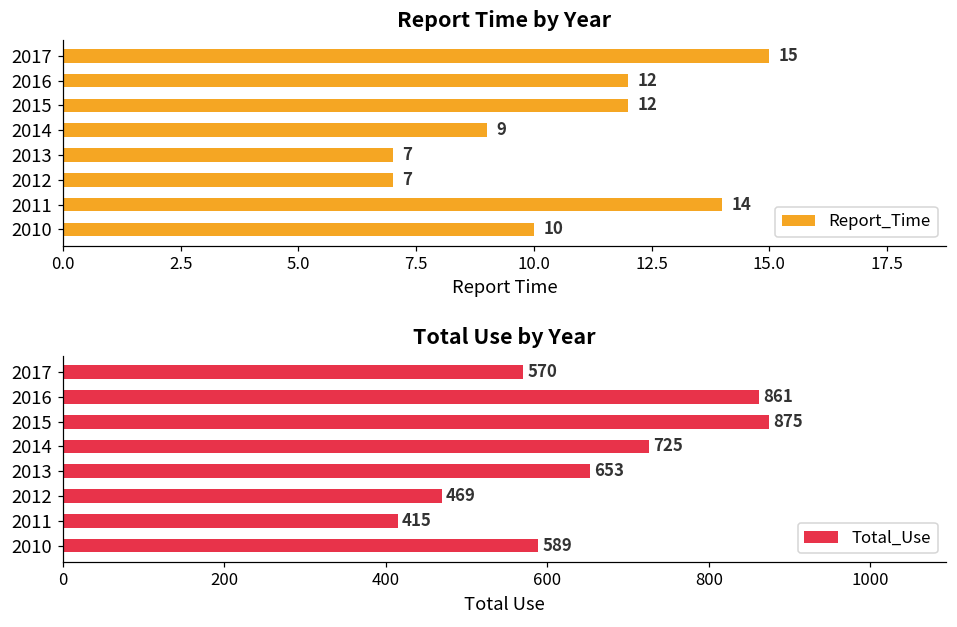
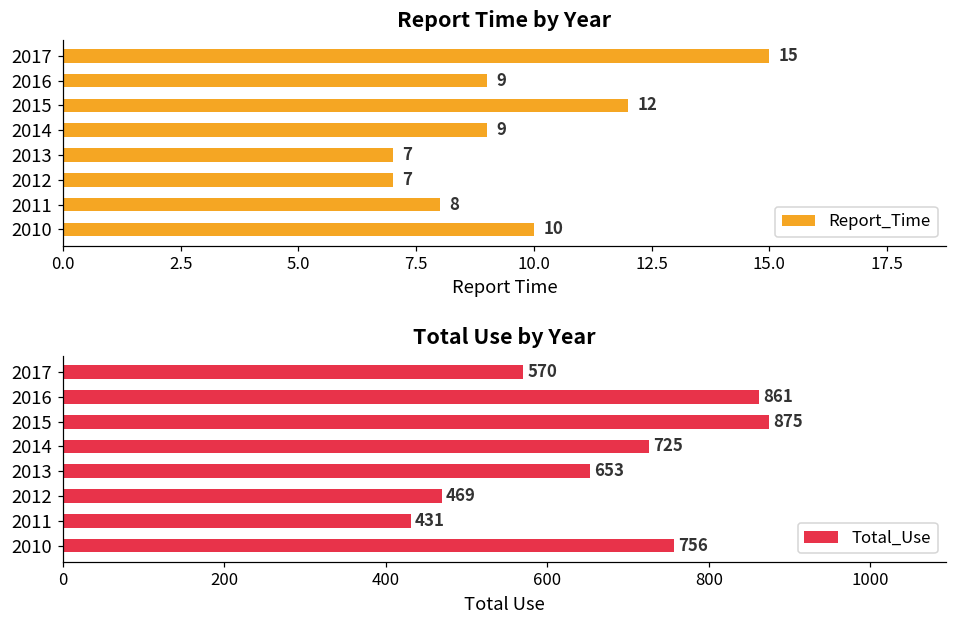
  {
    "Report Time by Year": {
      "2017": 15,
-     "2016": 12,
+     "2016": 9,
      "2015": 12,
      "2014": 9,
      "2013": 7,
      "2012": 7,
-     "2011": 14,
+     "2011": 8,
      "2010": 10
    },
    "Total Use by Year": {
      "2017": 570,
      "2015": 875,
      "2013": 653,
      "2012": 469,
-     "2011": 415,
-     "2010": 589
+     "2011": 431,
+     "2010": 756
    }
  }
